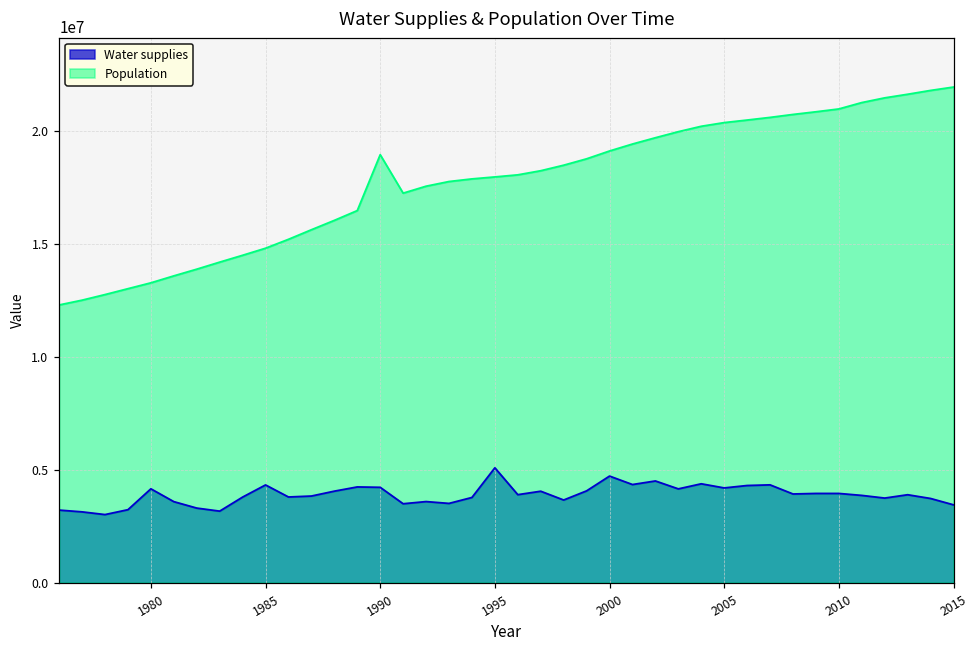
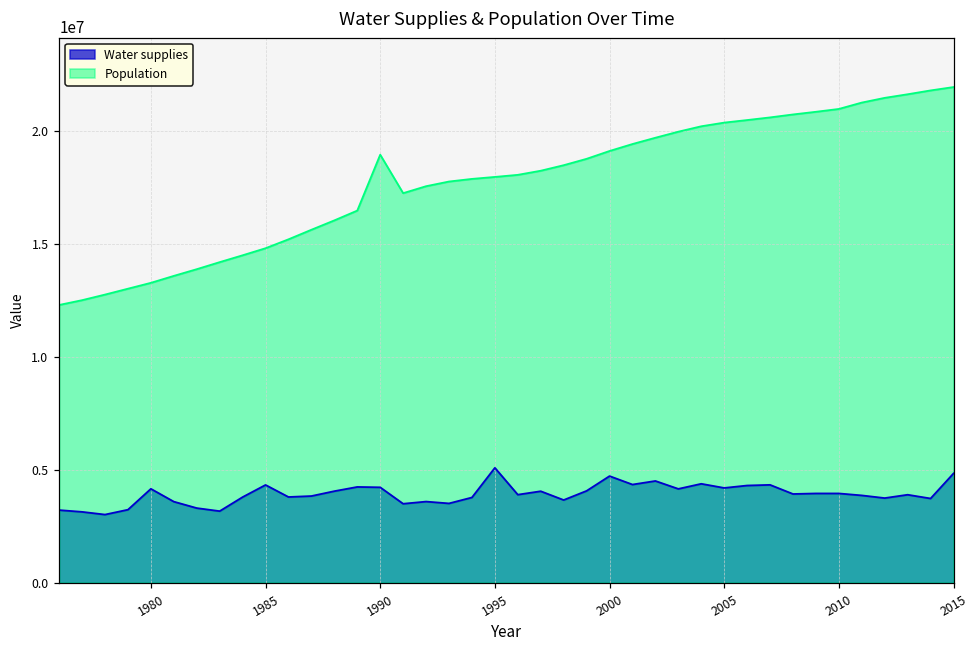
  {
    "Water supplies": {
      "1980": 4200000,
      "1985": 4300000,
      "1990": 4200000,
      "1995": 5100000,
      "2000": 4700000,
      "2005": 4200000,
      "2010": 3900000,
-     "2015": 3400000
+     "2015": 4800000
    },
    "Population": {
      "1980": 13300000,
      "1985": 14800000,
      "1990": 18900000,
      "1995": 17900000,
      "2000": 19100000,
      "2005": 20400000,
      "2010": 21000000,
      "2015": 21900000
    }
  }
